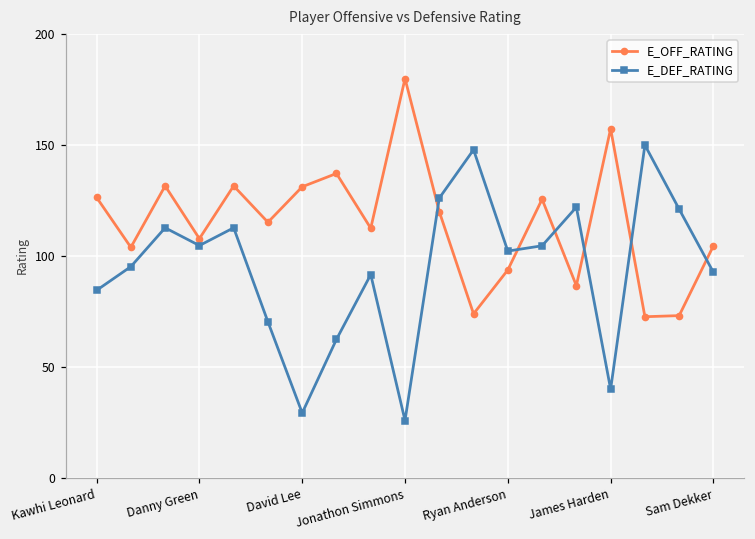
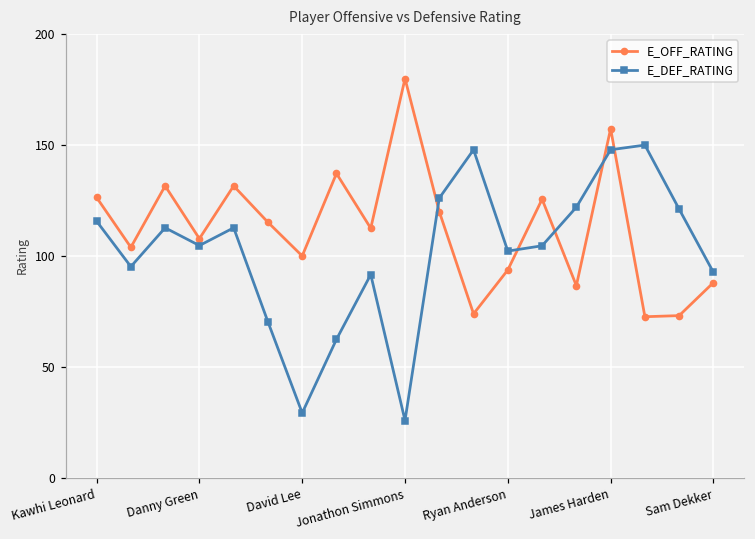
  {
    "E_OFF_RATING": {
      "Kawhi Leonard": 126,
      "Danny Green": 108,
-     "David Lee": 131,
+     "David Lee": 100,
      "Jonathon Simmons": 180,
      "Ryan Anderson": 94,
      "James Harden": 157,
-     "Sam Dekker": 105
+     "Sam Dekker": 88
    },
    "E_DEF_RATING": {
-     "Kawhi Leonard": 85,
+     "Kawhi Leonard": 116,
      "Danny Green": 105,
      "David Lee": 29,
      "Jonathon Simmons": 26,
      "Ryan Anderson": 102,
-     "James Harden": 40,
+     "James Harden": 148,
      "Sam Dekker": 93
    }
  }
